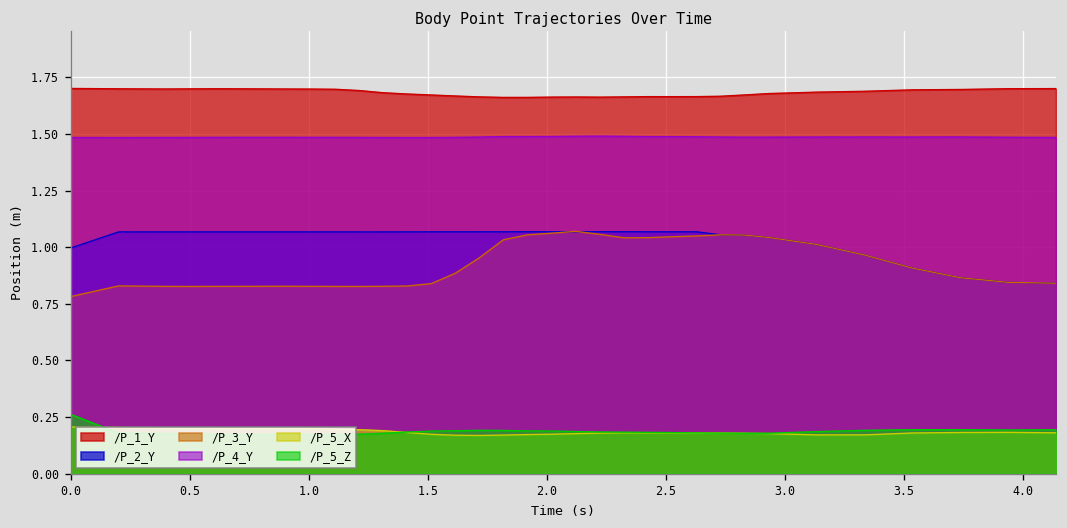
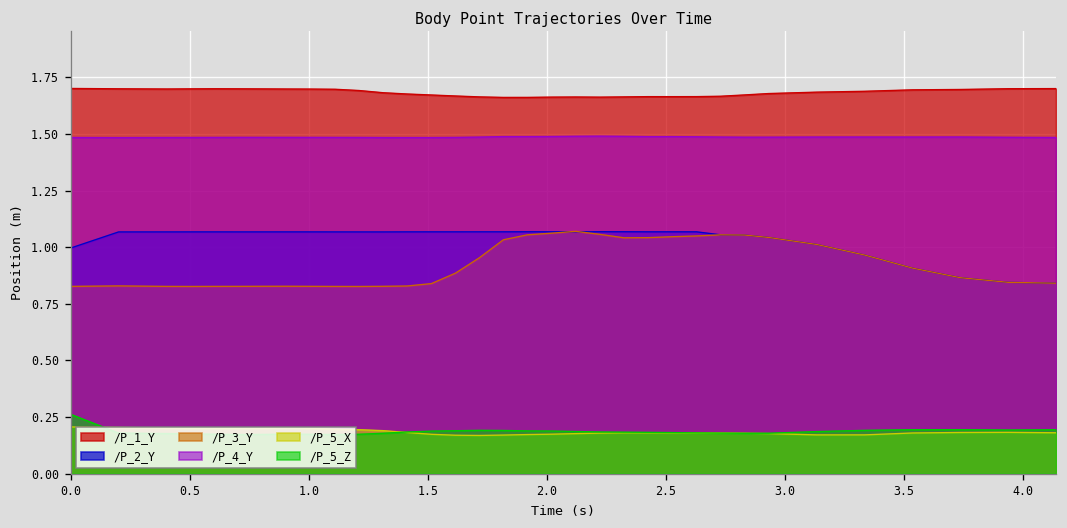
  {
    "/P_1_Y": {
      "0.0": 1.70
    },
    "/P_2_Y": {
      "0.0": 1.00
    },
    "/P_3_Y": {
-     "0.0": 0.78
+     "0.0": 0.83
    },
    "/P_4_Y": {
      "0.0": 1.48
    },
    "/P_5_X": {
      "0.0": 0.21
    },
    "/P_5_Z": {
      "0.0": 0.26
    }
  }
